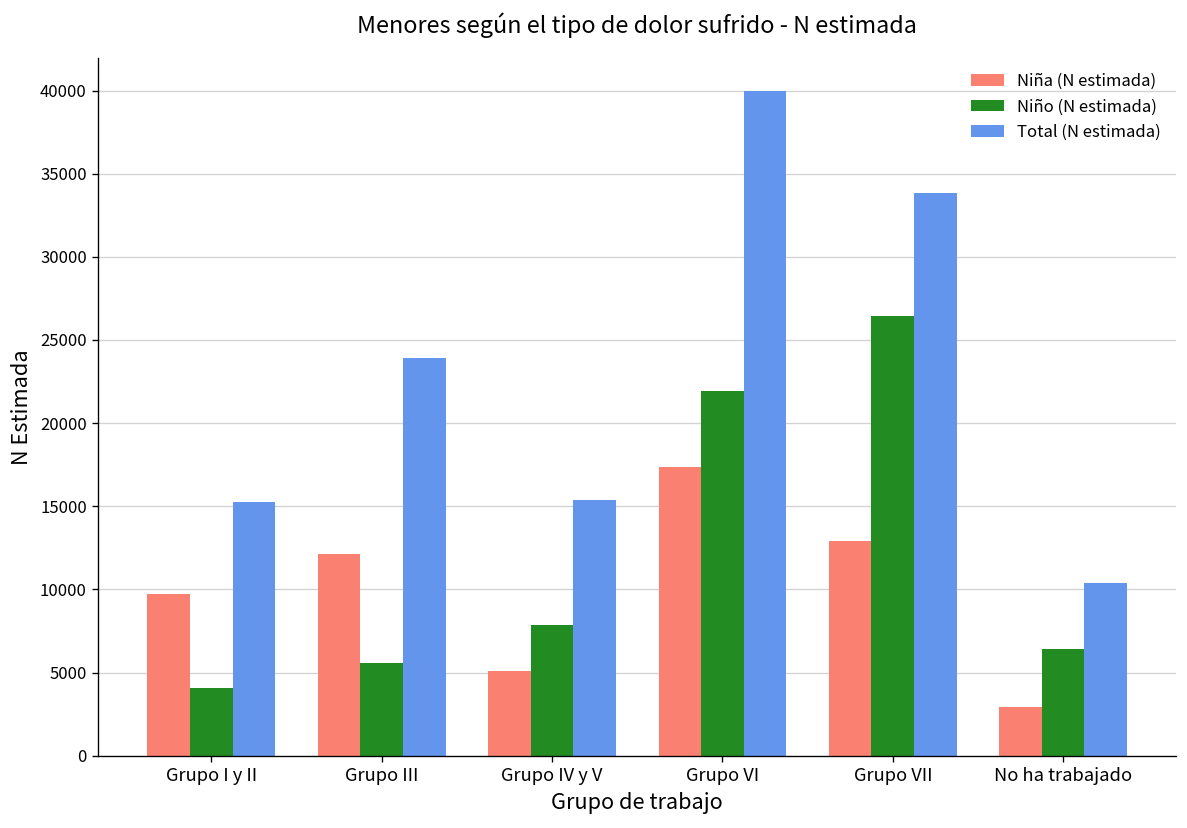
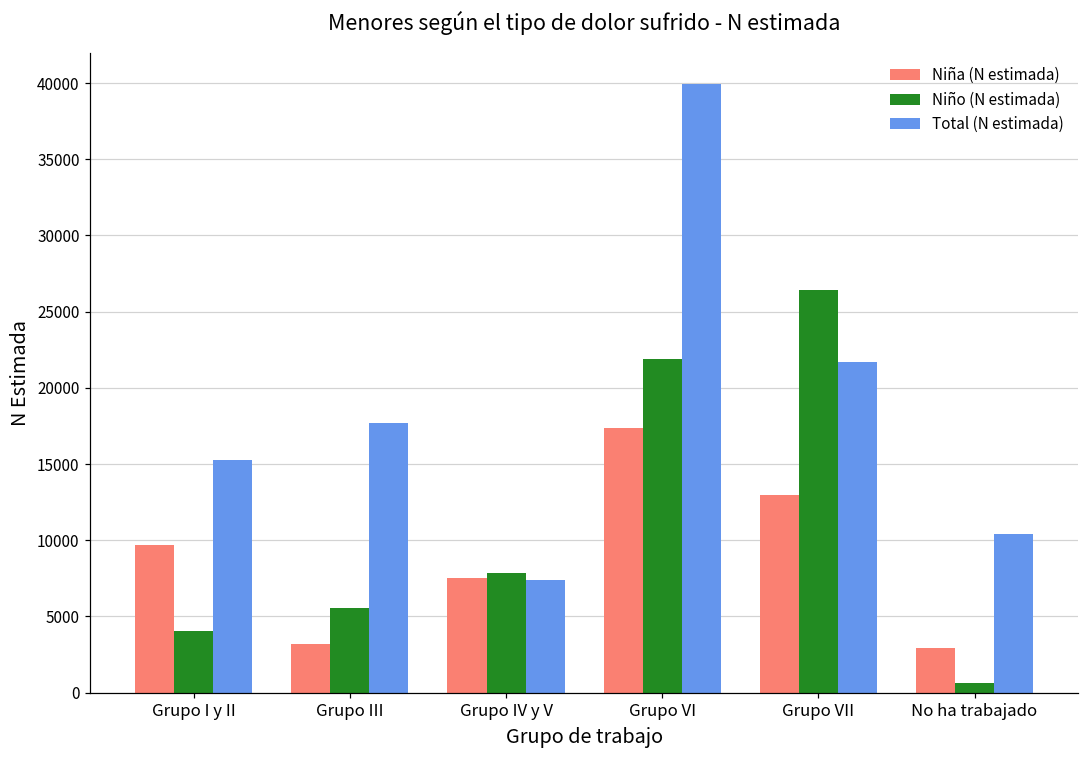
  {
    "Niña (N estimada)": {
      "Grupo I y II": 9700,
-     "Grupo III": 12100,
-     "Grupo IV y V": 5100,
+     "Grupo III": 3200,
+     "Grupo IV y V": 7500,
      "Grupo VI": 17400,
      "Grupo VII": 12900,
      "No ha trabajado": 2900
    },
    "Niño (N estimada)": {
      "Grupo I y II": 4100,
      "Grupo III": 5600,
      "Grupo IV y V": 7800,
      "Grupo VI": 21900,
      "Grupo VII": 26400,
-     "No ha trabajado": 6400
+     "No ha trabajado": 700
    },
    "Total (N estimada)": {
      "Grupo I y II": 15200,
-     "Grupo III": 23900,
-     "Grupo IV y V": 15400,
+     "Grupo III": 17700,
+     "Grupo IV y V": 7400,
      "Grupo VI": 40000,
-     "Grupo VII": 33900,
+     "Grupo VII": 21700,
      "No ha trabajado": 10400
    }
  }
